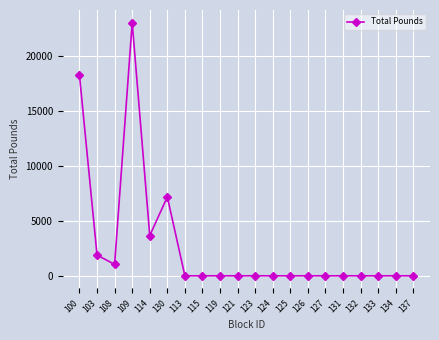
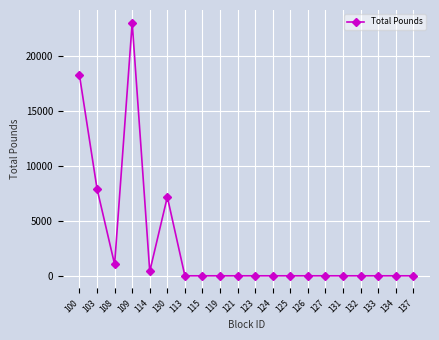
  {
    "100": 18300,
-   "103": 1900,
+   "103": 7900,
    "108": 1000,
    "109": 23100,
-   "114": 3700,
+   "114": 400,
    "130": 7200,
    "113": 0,
    "115": 0,
    "119": 0,
    "121": 0,
    "123": 0,
    "124": 0,
    "125": 0,
    "126": 0,
    "127": 0,
    "131": 0,
    "132": 0,
    "133": 0,
    "134": 0,
    "137": 0
  }
